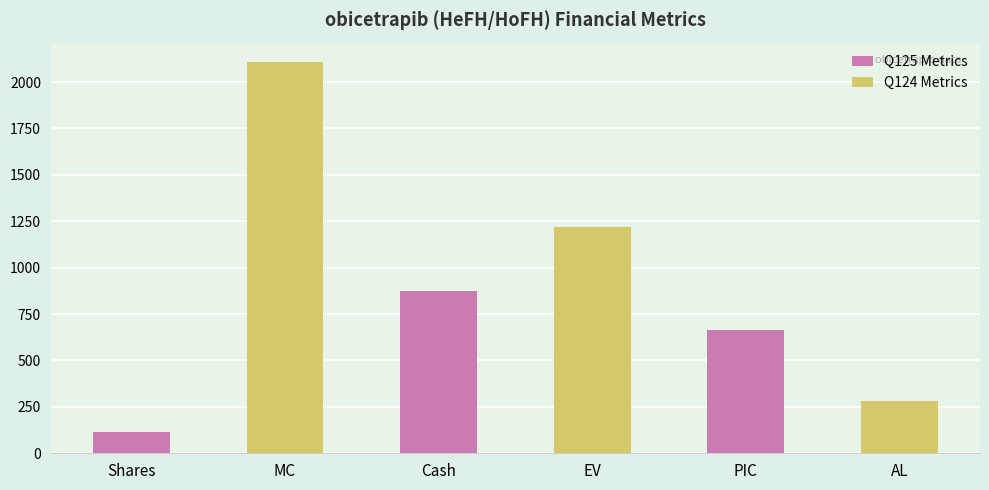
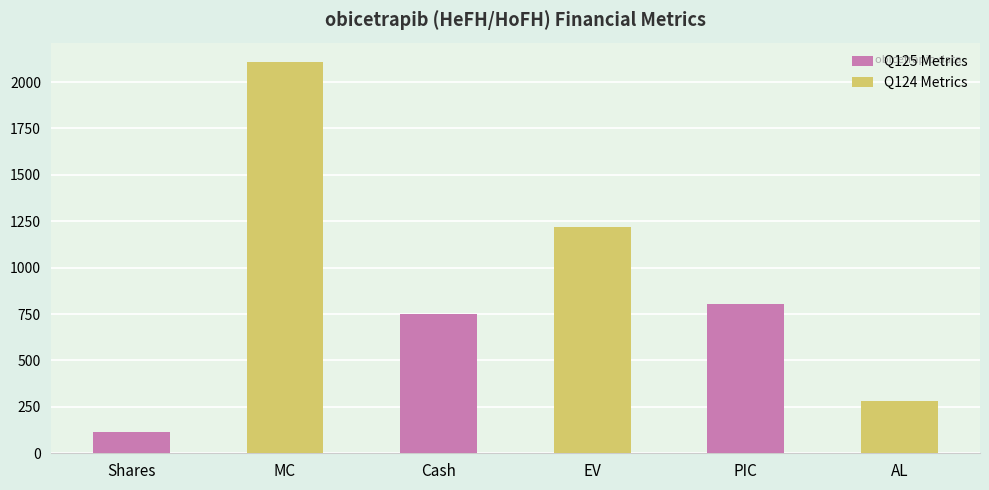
  {
    "Q125 Metrics": {
      "Shares": 110,
-     "Cash": 870,
-     "PIC": 660
+     "Cash": 750,
+     "PIC": 810
    },
    "Q124 Metrics": {
      "MC": 2110,
      "EV": 1220,
      "AL": 280
    }
  }
